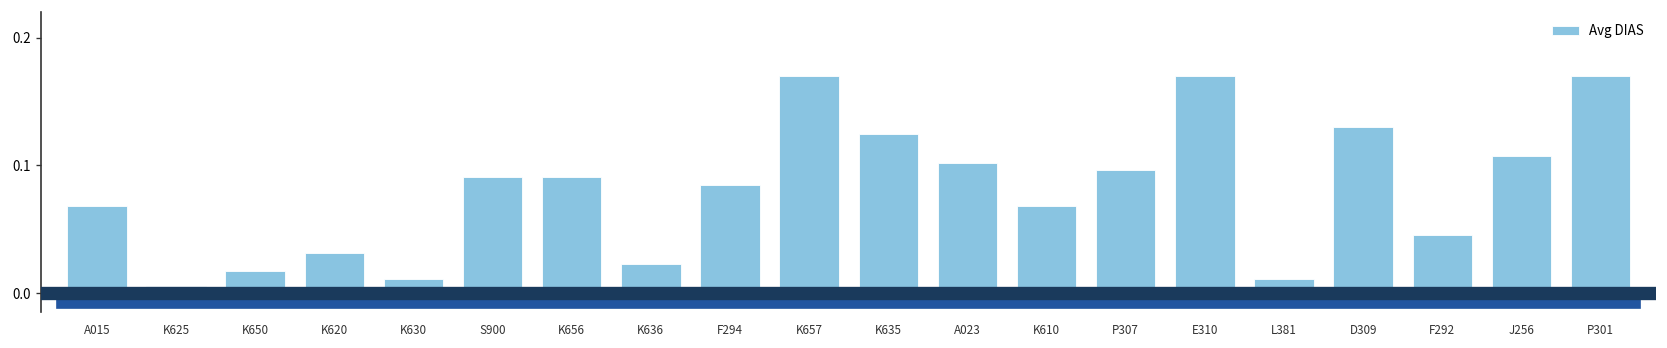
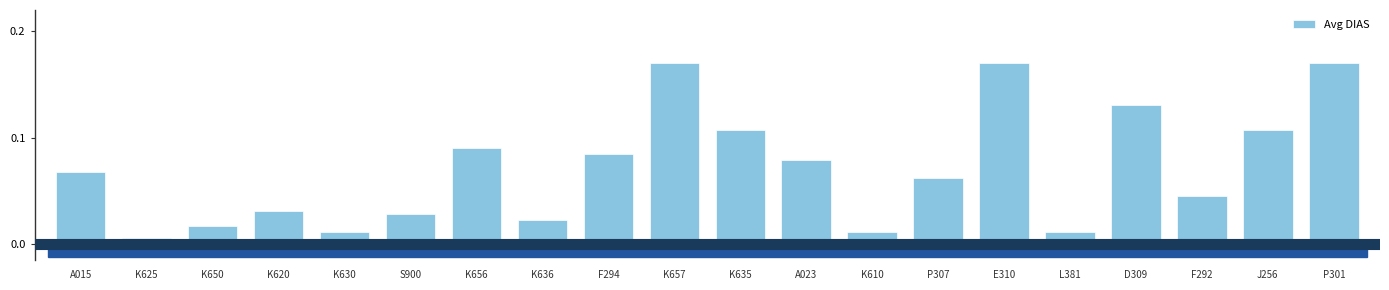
  {
    "A015": 0.068,
    "K625": 0.006,
    "K650": 0.017,
    "K620": 0.031,
    "K630": 0.011,
-   "S900": 0.091,
+   "S900": 0.028,
    "K656": 0.091,
    "K636": 0.023,
    "F294": 0.085,
    "K657": 0.170,
-   "K635": 0.125,
-   "A023": 0.102,
-   "K610": 0.068,
-   "P307": 0.096,
+   "K635": 0.108,
+   "A023": 0.079,
+   "K610": 0.011,
+   "P307": 0.062,
    "E310": 0.170,
    "L381": 0.011,
    "D309": 0.130,
    "F292": 0.045,
    "J256": 0.108,
    "P301": 0.170
  }
